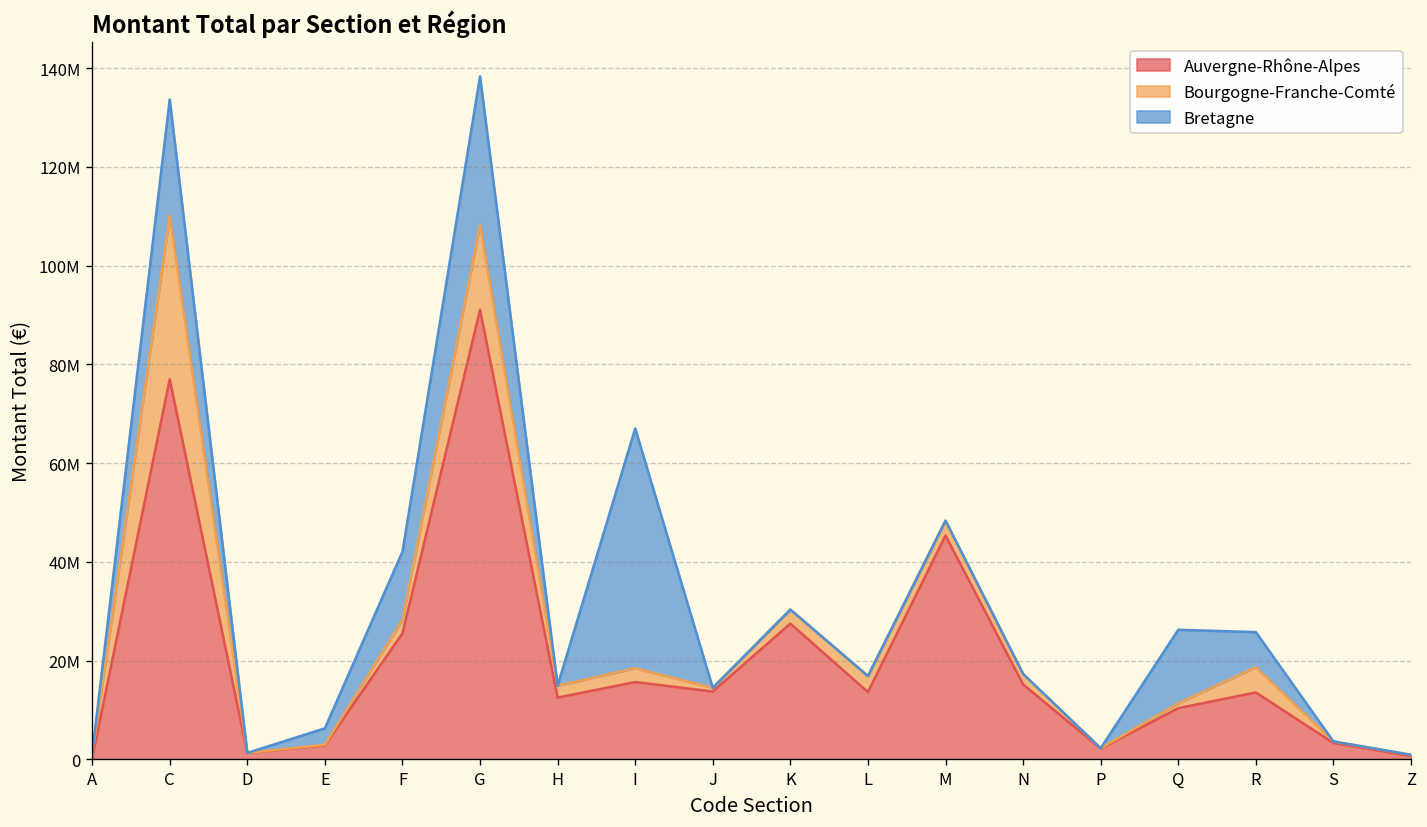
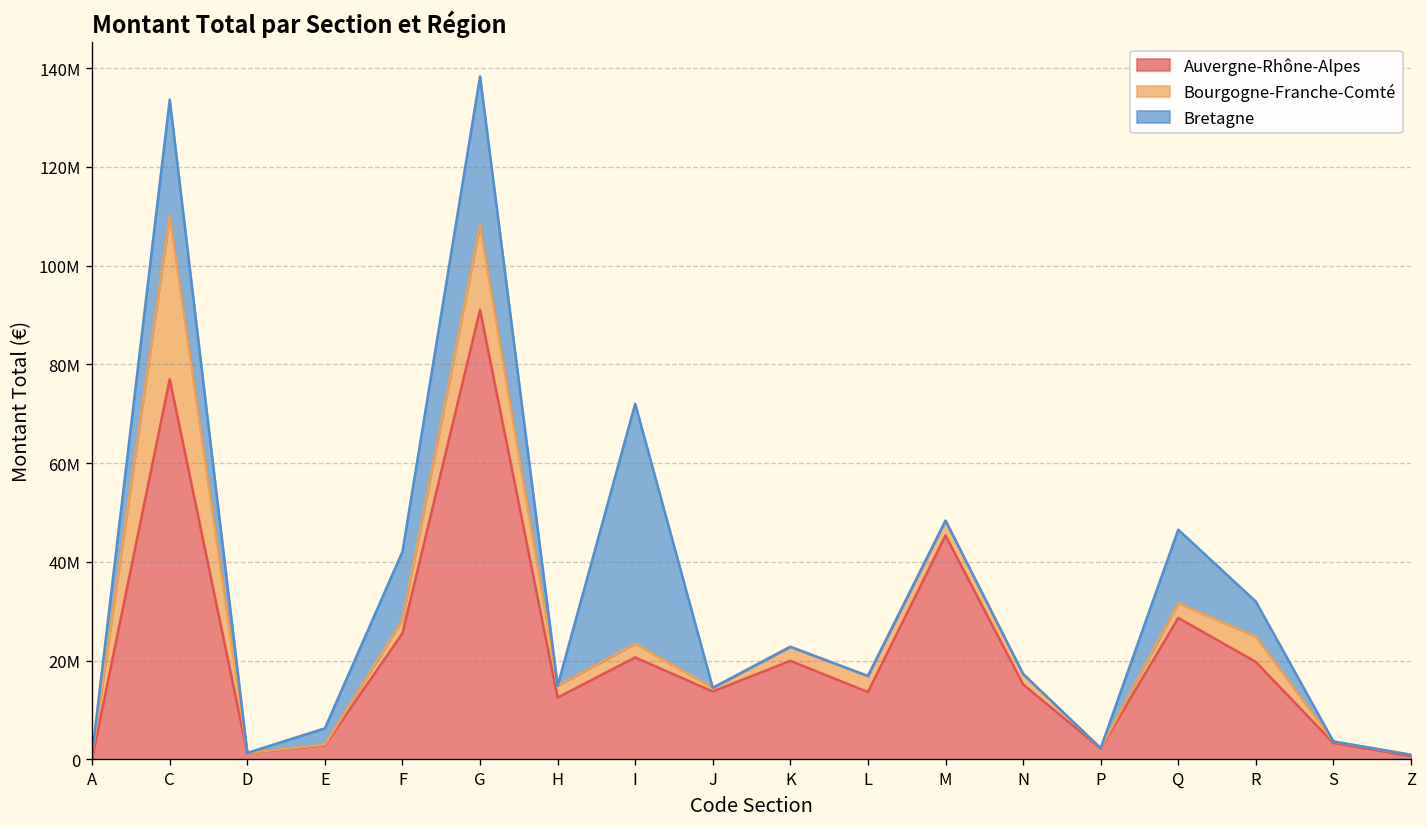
  {
    "Auvergne-Rhône-Alpes": {
      "C": 77000000,
      "F": 26000000,
      "G": 91000000,
      "H": 13000000,
-     "I": 16000000,
+     "I": 21000000,
      "J": 14000000,
-     "K": 28000000,
+     "K": 20000000,
      "L": 14000000,
      "M": 45000000,
      "N": 15000000,
-     "Q": 10000000,
-     "R": 14000000
+     "Q": 29000000,
+     "R": 20000000
    },
    "Bourgogne-Franche-Comté": {
      "C": 33000000,
      "F": 3000000,
      "G": 17000000,
      "I": 3000000,
-     "Q": 1000000,
+     "Q": 3000000,
      "R": 5000000
    },
    "Bretagne": {
      "C": 24000000,
      "E": 3000000,
      "F": 14000000,
      "G": 30000000,
      "I": 49000000,
      "Q": 15000000,
      "R": 7000000
    }
  }
